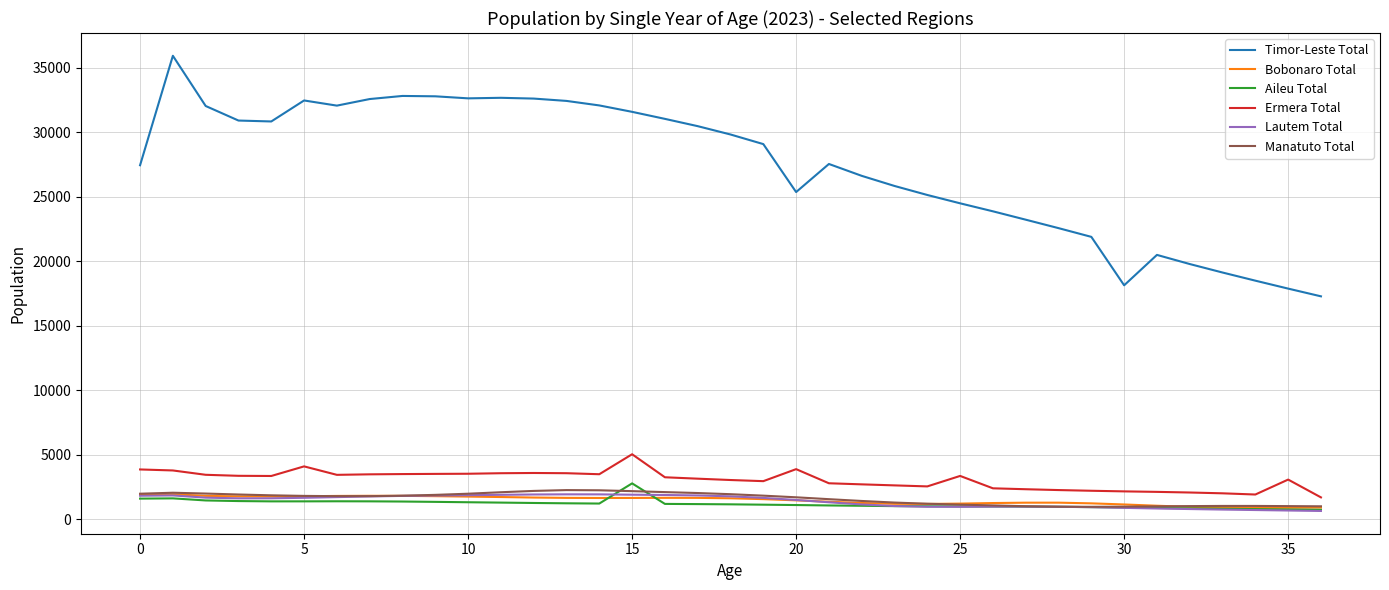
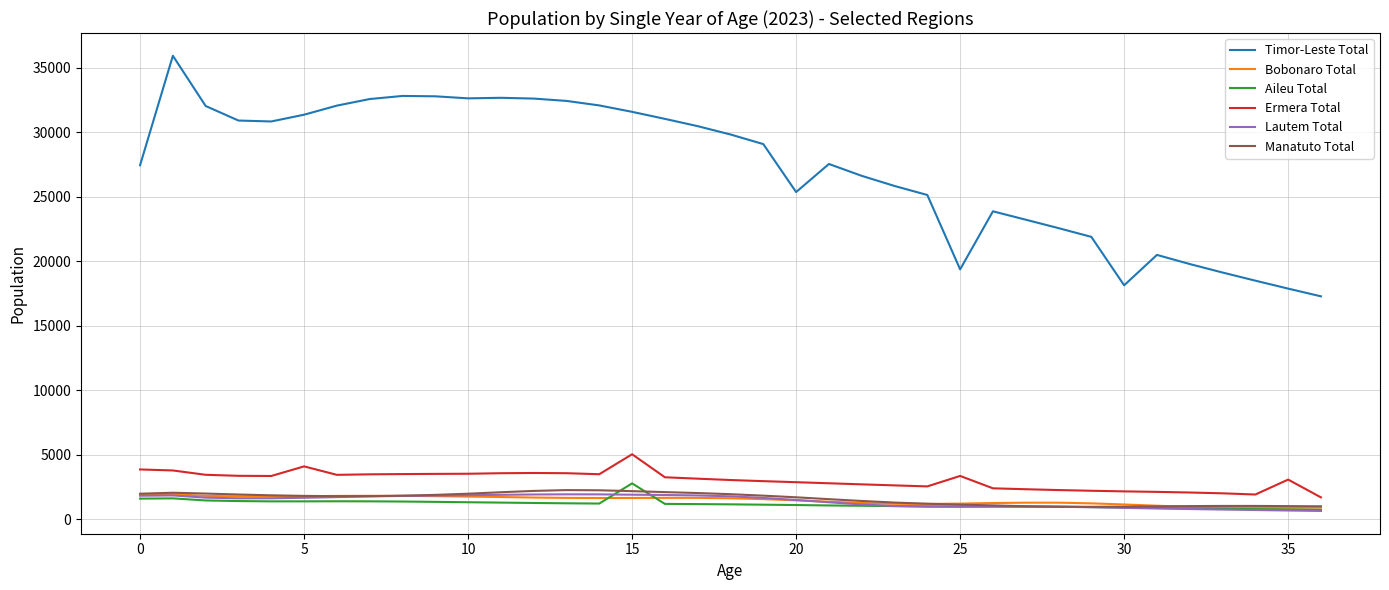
  {
    "Timor-Leste Total": {
      "0": 27400,
-     "5": 32500,
+     "5": 31400,
      "10": 32600,
      "15": 31600,
      "20": 25400,
-     "25": 24500,
+     "25": 19400,
      "30": 18100,
      "35": 17900
    },
    "Bobonaro Total": {
      "15": 1700
    },
    "Aileu Total": {
      "0": 1600,
      "5": 1400,
      "10": 1300,
      "15": 2800,
      "20": 1100
    },
    "Ermera Total": {
      "0": 3900,
      "5": 4100,
      "10": 3500,
      "15": 5000,
-     "20": 3900,
+     "20": 2900,
      "25": 3400,
      "30": 2200,
      "35": 3100
    },
    "Lautem Total": {
      "15": 1900
    },
    "Manatuto Total": {
      "15": 2200,
      "20": 1700
    }
  }
